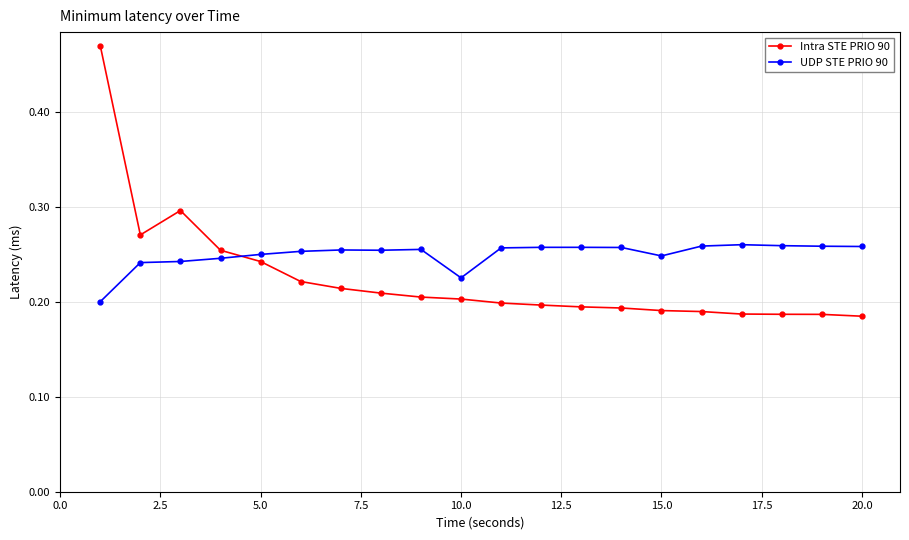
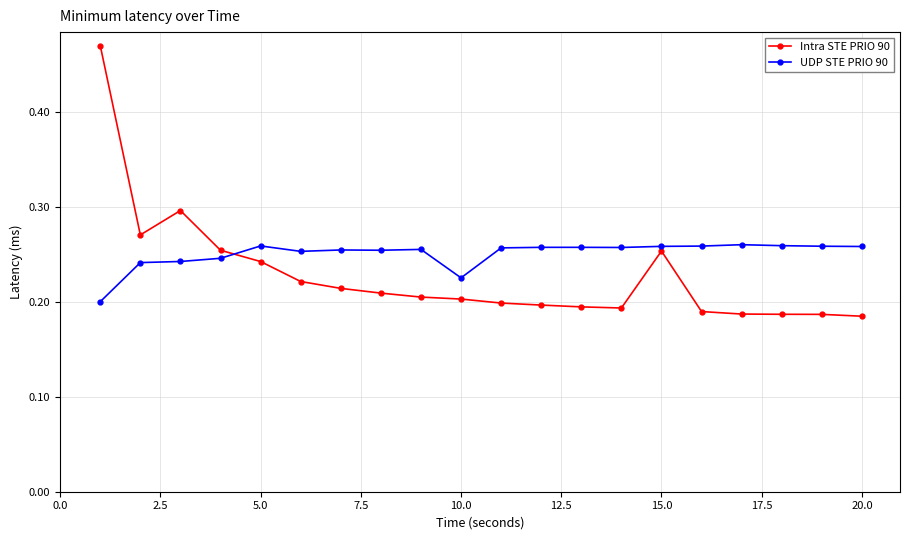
  {
    "Intra STE PRIO 90": {
      "5.0": 0.24,
      "10.0": 0.20,
-     "15.0": 0.19,
+     "15.0": 0.25,
      "20.0": 0.18
    },
    "UDP STE PRIO 90": {
-     "5.0": 0.25,
+     "5.0": 0.26,
      "10.0": 0.23,
-     "15.0": 0.25,
+     "15.0": 0.26,
      "20.0": 0.26
    }
  }
